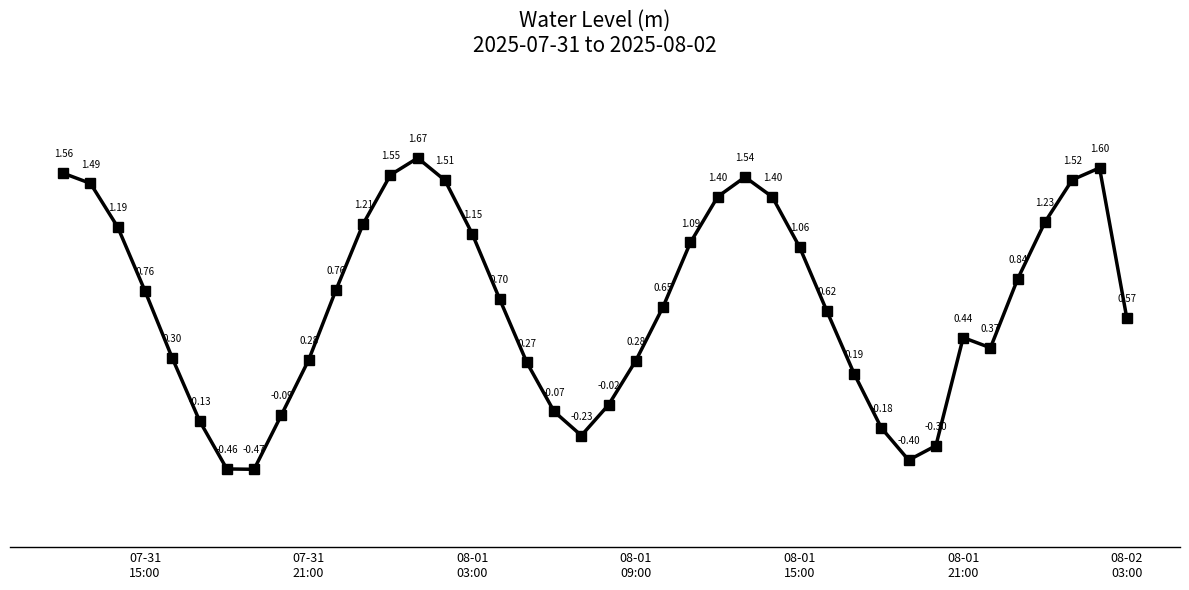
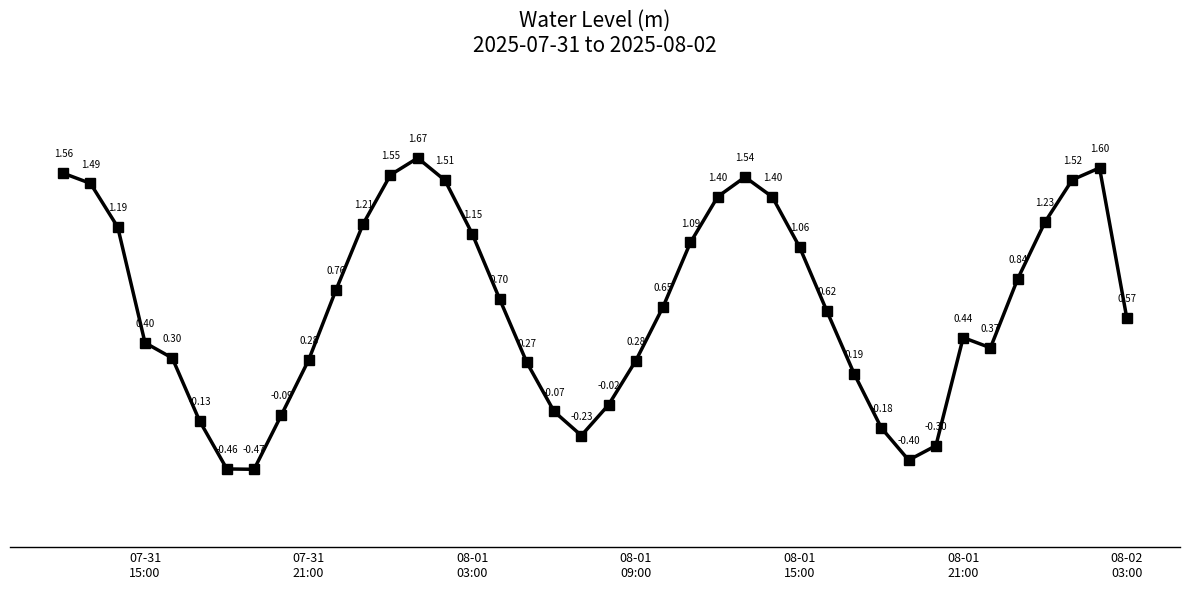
  {
-   "07-31 15:00": 0.76,
+   "07-31 15:00": 0.40,
    "07-31 21:00": 0.28,
    "08-01 03:00": 1.15,
    "08-01 09:00": 0.28,
    "08-01 15:00": 1.06,
    "08-01 21:00": 0.44,
    "08-02 03:00": 0.57
  }
